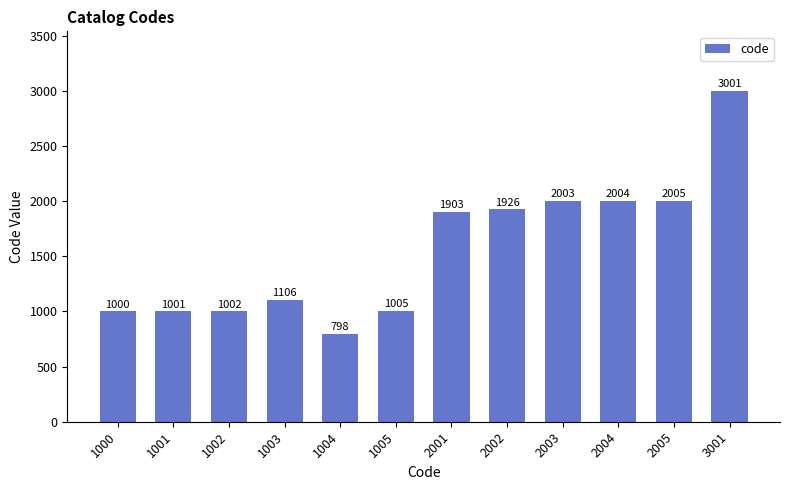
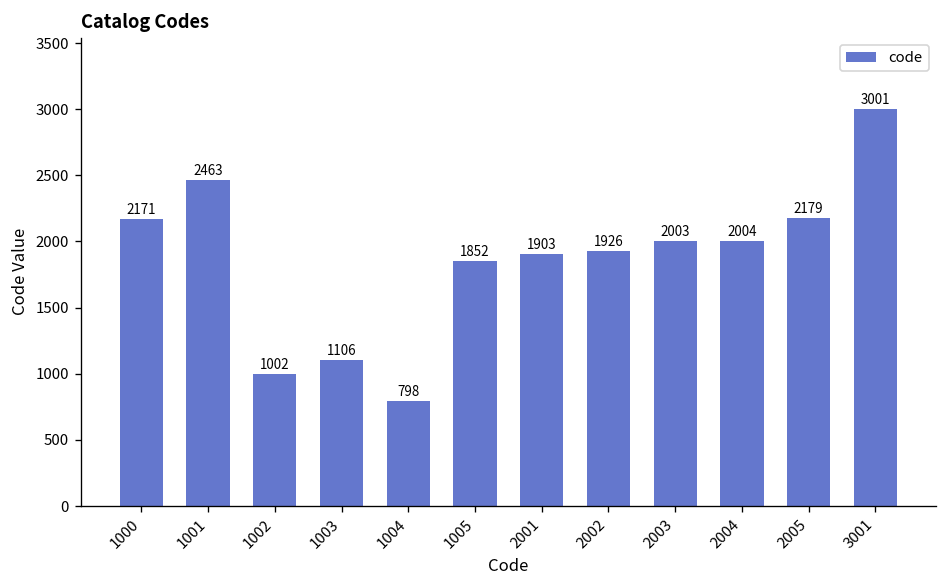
  {
-   "1000": 1000,
-   "1001": 1001,
+   "1000": 2171,
+   "1001": 2463,
    "1002": 1002,
    "1003": 1106,
    "1004": 798,
-   "1005": 1005,
+   "1005": 1852,
    "2001": 1903,
    "2002": 1926,
    "2003": 2003,
    "2004": 2004,
-   "2005": 2005,
+   "2005": 2179,
    "3001": 3001
  }
